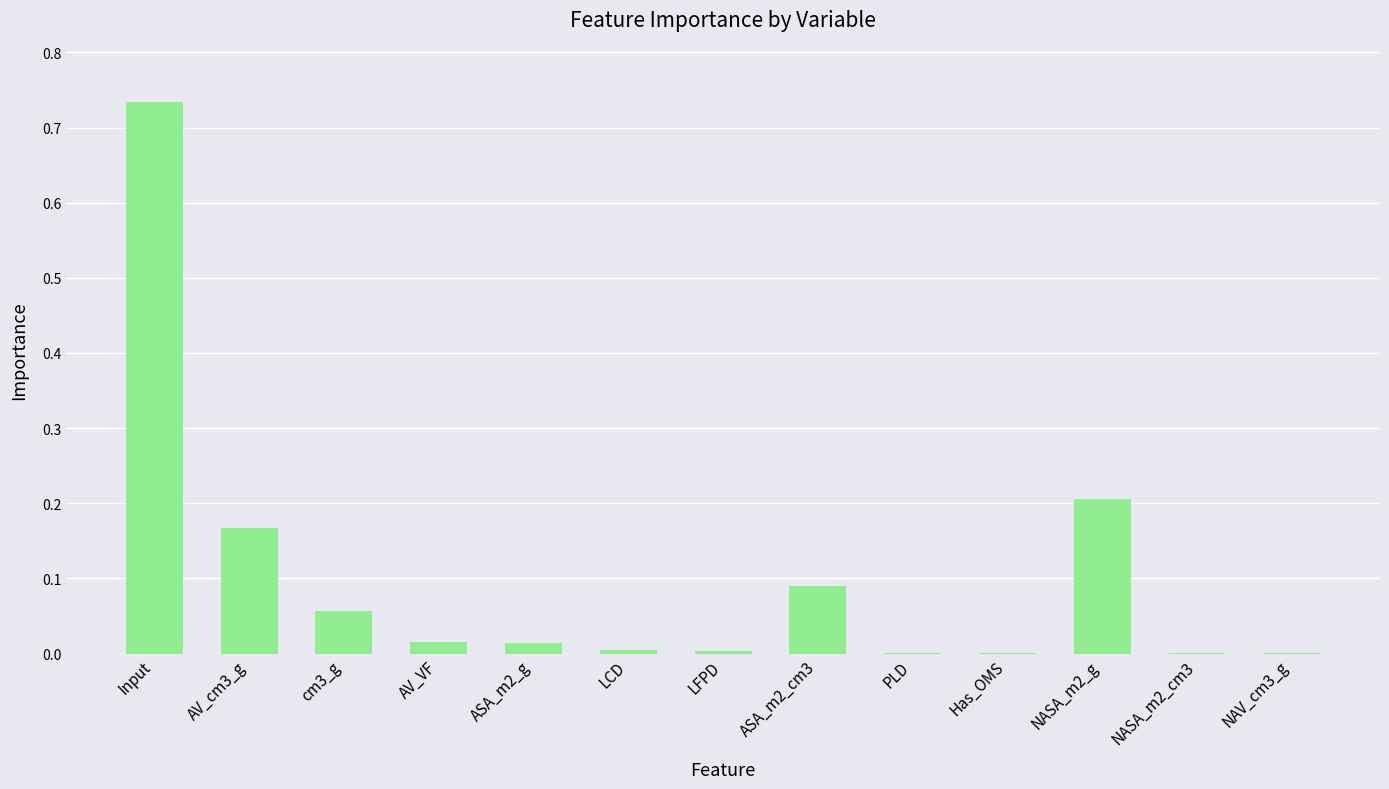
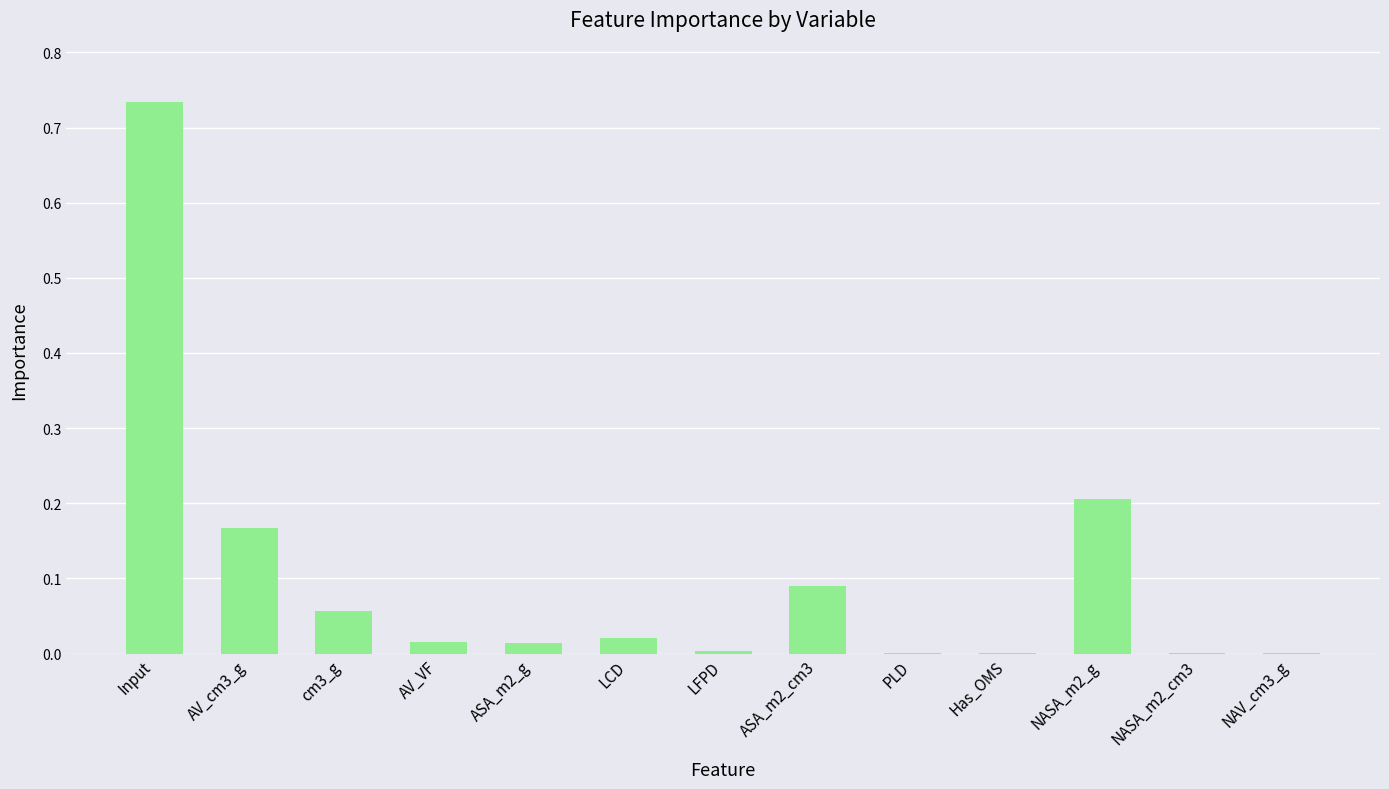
  {
    "Input": 0.73,
    "AV_cm3_g": 0.17,
    "cm3_g": 0.06,
    "AV_VF": 0.02,
    "ASA_m2_g": 0.01,
-   "LCD": 0.00,
+   "LCD": 0.02,
    "LFPD": 0.00,
    "ASA_m2_cm3": 0.09,
    "NASA_m2_g": 0.21
  }
